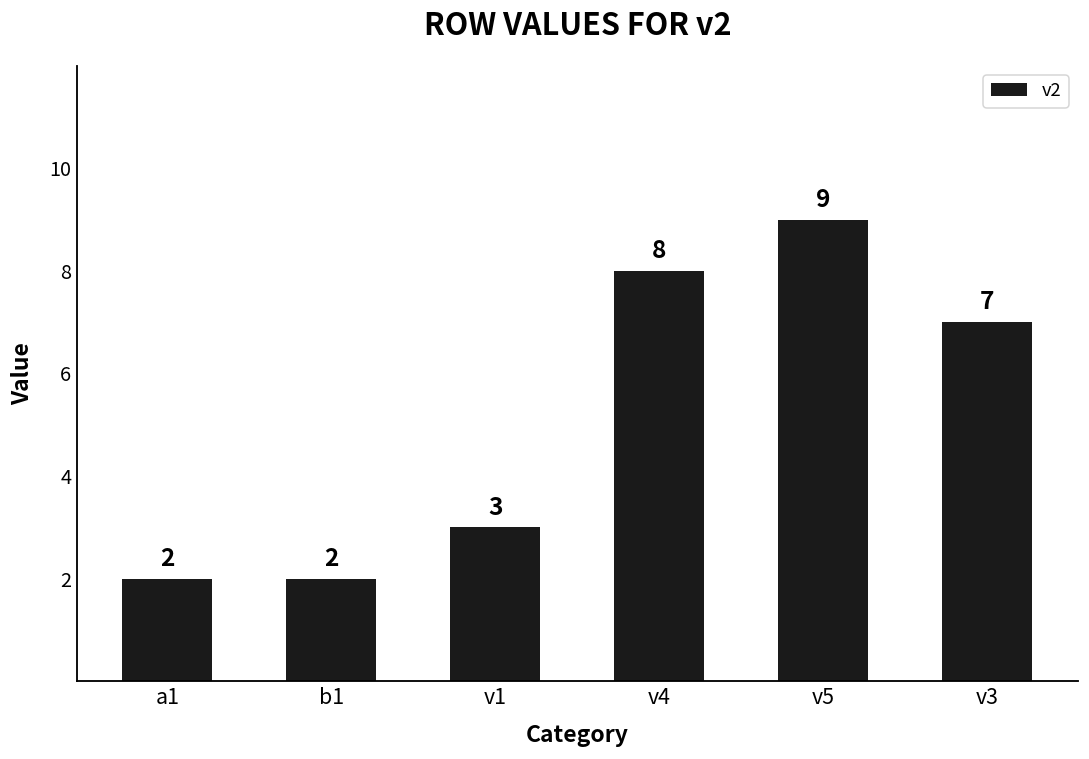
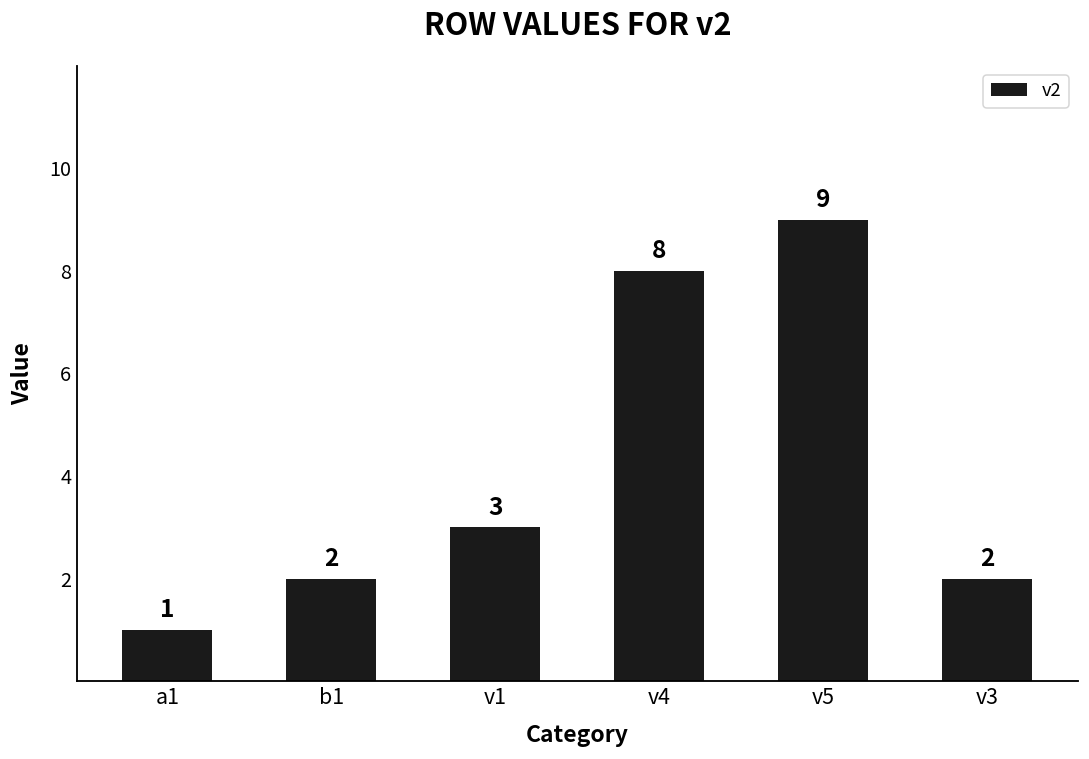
  {
-   "a1": 2,
+   "a1": 1,
    "b1": 2,
    "v1": 3,
    "v4": 8,
    "v5": 9,
-   "v3": 7
+   "v3": 2
  }
